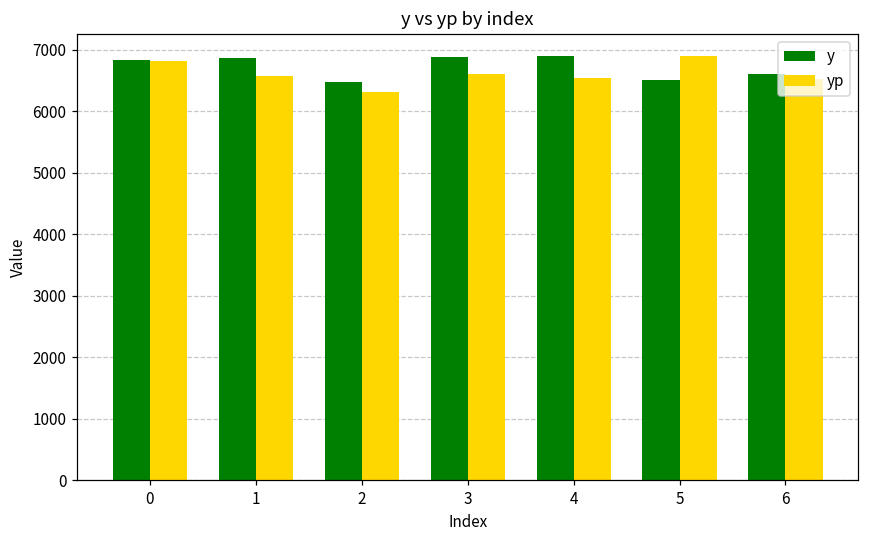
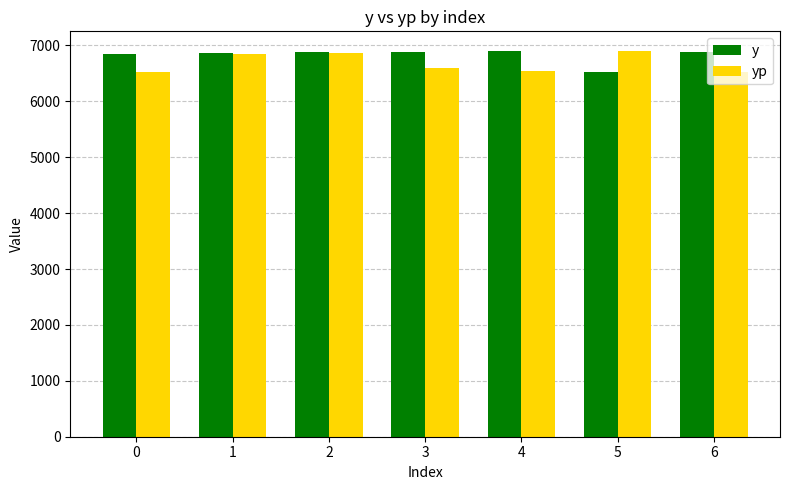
  {
    "y": {
      "0": 6800,
      "1": 6900,
-     "2": 6500,
+     "2": 6900,
      "3": 6900,
      "4": 6900,
      "5": 6500,
-     "6": 6600
+     "6": 6900
    },
    "yp": {
-     "0": 6800,
-     "1": 6600,
-     "2": 6300,
+     "0": 6500,
+     "1": 6800,
+     "2": 6900,
      "3": 6600,
      "4": 6500,
      "5": 6900
    }
  }
